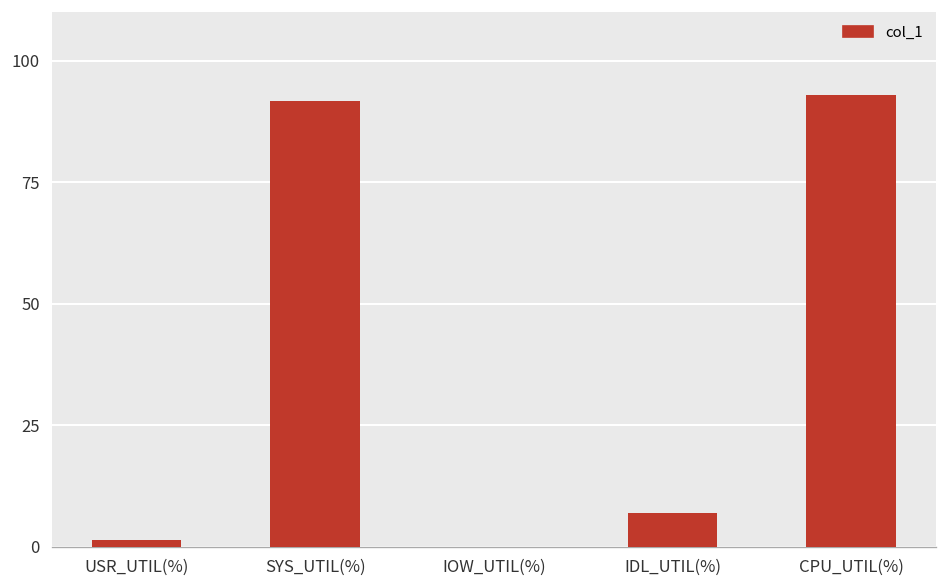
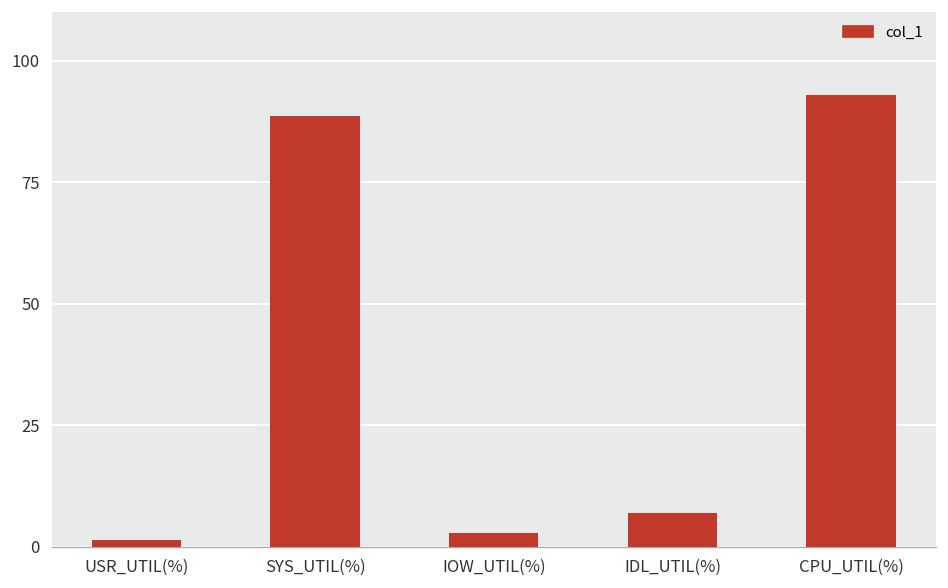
  {
    "USR_UTIL(%)": 1,
-   "SYS_UTIL(%)": 92,
-   "IOW_UTIL(%)": 0,
+   "SYS_UTIL(%)": 89,
+   "IOW_UTIL(%)": 3,
    "IDL_UTIL(%)": 7,
    "CPU_UTIL(%)": 93
  }
